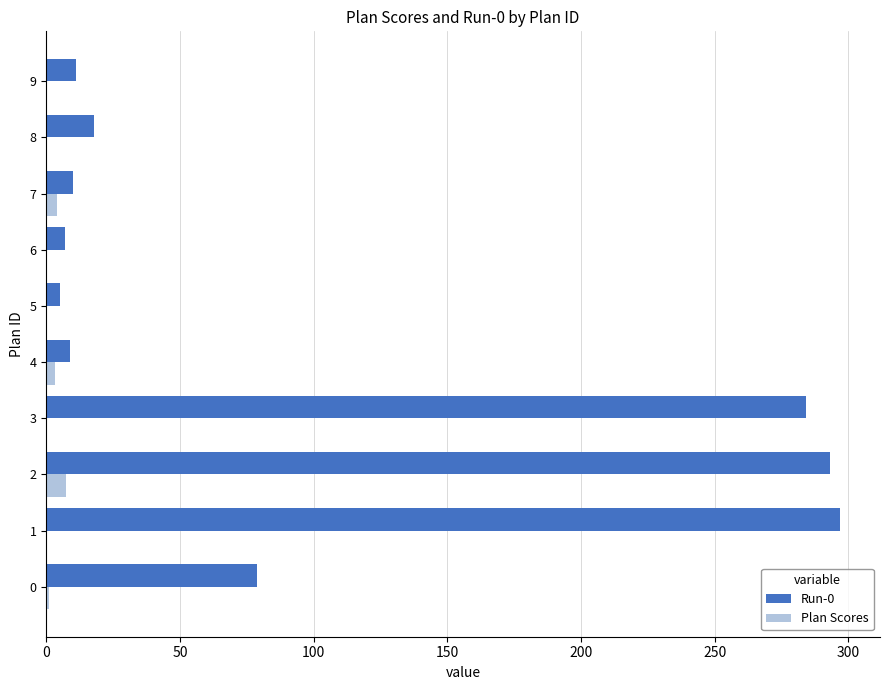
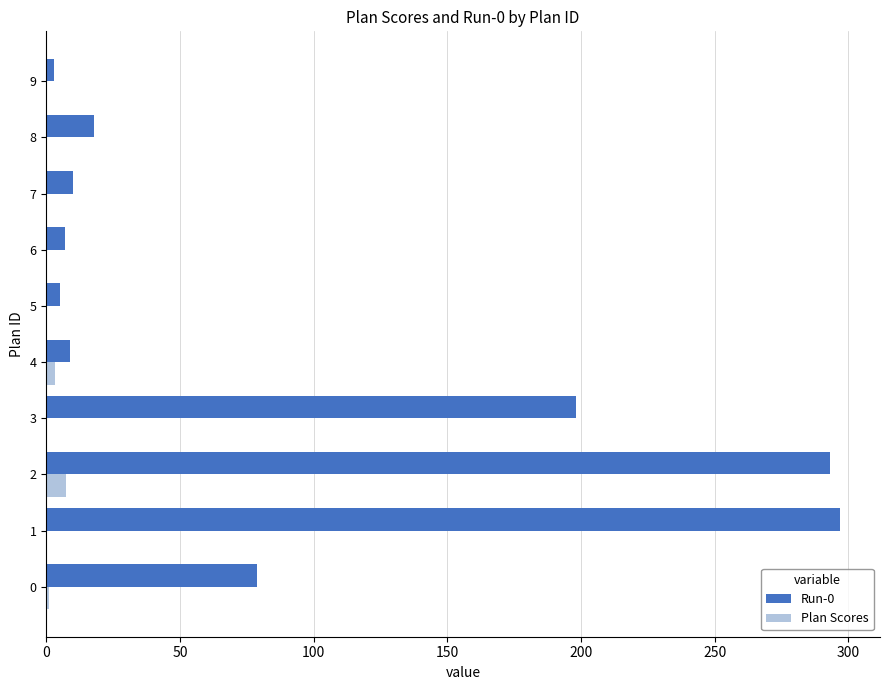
  {
    "Run-0": {
-     "9": 11,
+     "9": 3,
      "8": 18,
      "7": 10,
      "6": 7,
      "5": 5,
      "4": 9,
-     "3": 284,
+     "3": 198,
      "2": 293,
      "1": 297,
      "0": 79
    },
    "Plan Scores": {
-     "7": 4,
+     "7": 0,
      "4": 3,
      "2": 7,
      "0": 1
    }
  }
